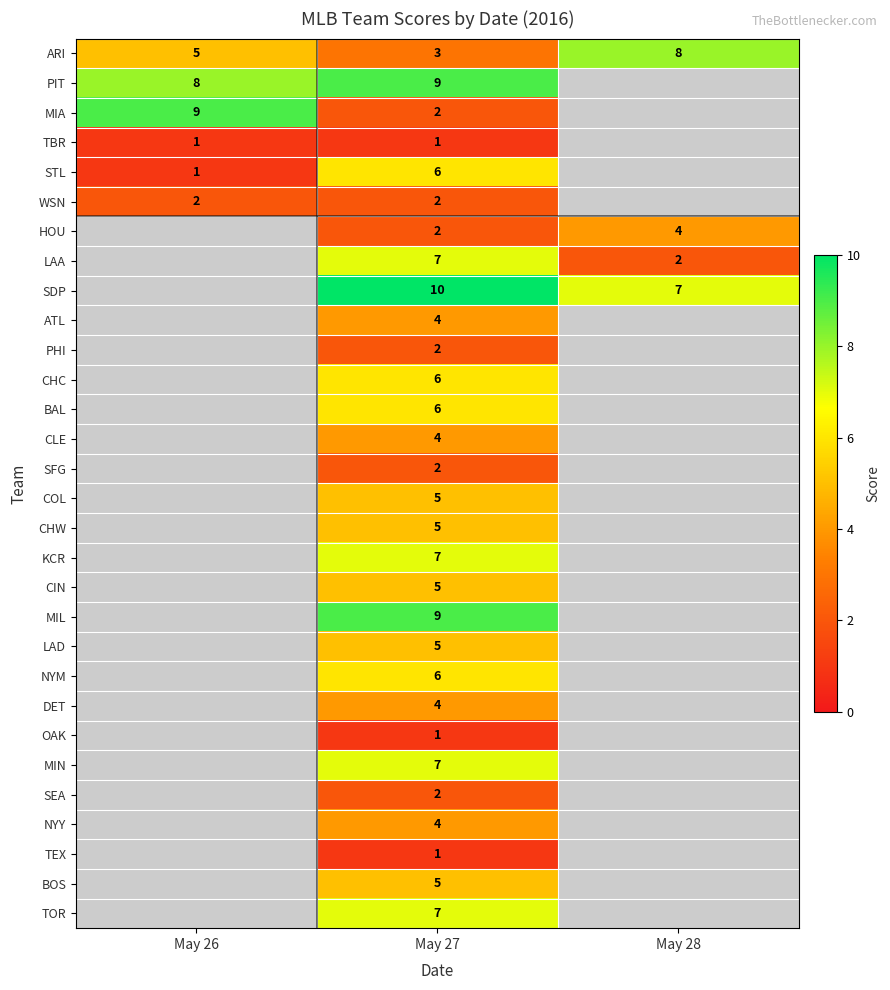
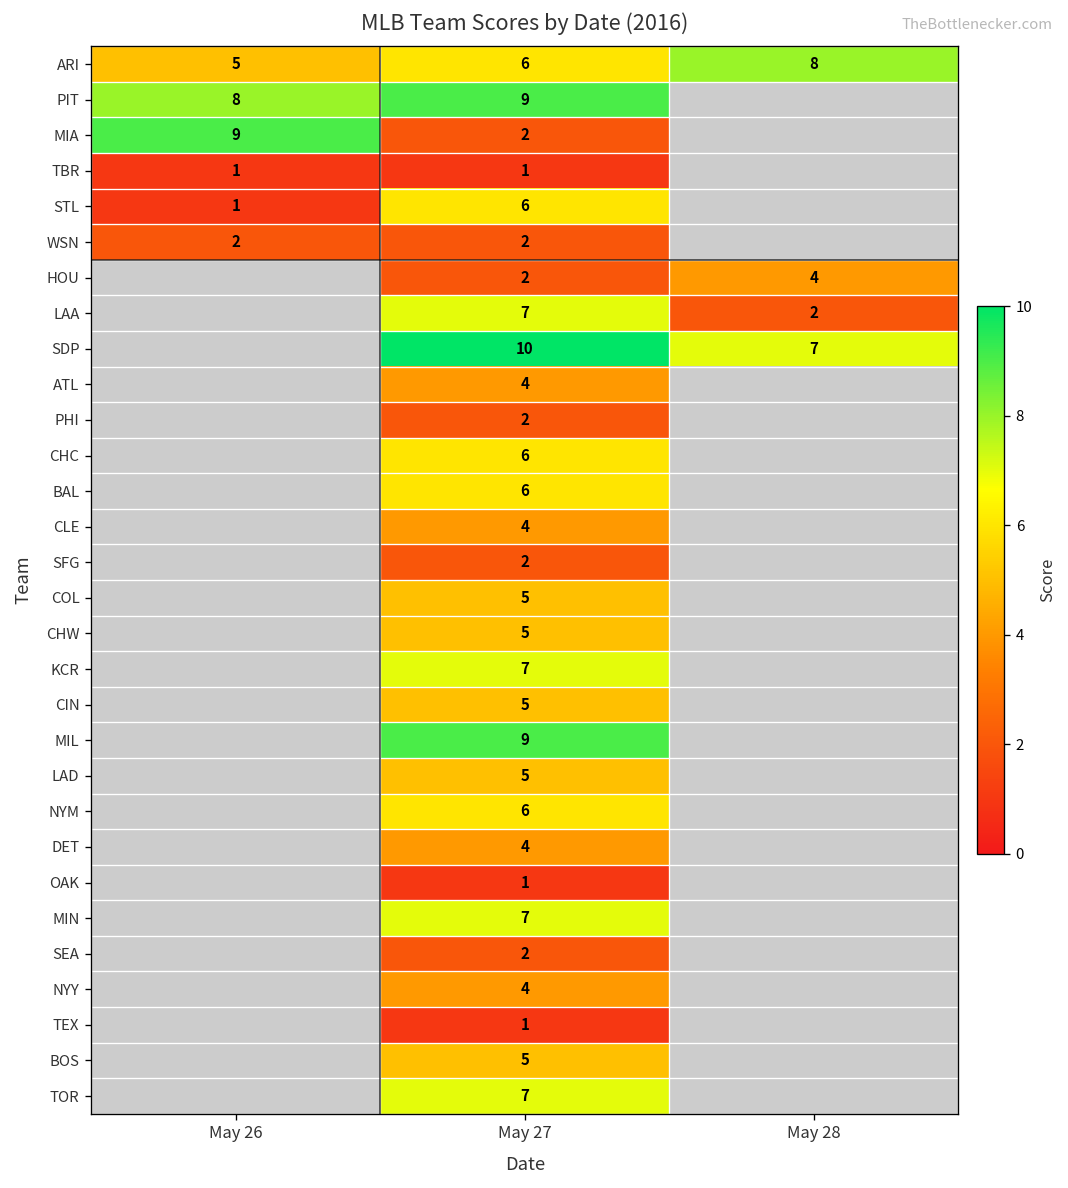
  {
    "ARI": {
      "May 26": 5,
-     "May 27": 3,
+     "May 27": 6,
      "May 28": 8
    },
    "PIT": {
      "May 26": 8,
      "May 27": 9
    },
    "MIA": {
      "May 26": 9,
      "May 27": 2
    },
    "TBR": {
      "May 26": 1,
      "May 27": 1
    },
    "STL": {
      "May 26": 1,
      "May 27": 6
    },
    "WSN": {
      "May 26": 2,
      "May 27": 2
    },
    "HOU": {
      "May 27": 2,
      "May 28": 4
    },
    "LAA": {
      "May 27": 7,
      "May 28": 2
    },
    "SDP": {
      "May 27": 10,
      "May 28": 7
    },
    "ATL": {
      "May 27": 4
    },
    "PHI": {
      "May 27": 2
    },
    "CHC": {
      "May 27": 6
    },
    "BAL": {
      "May 27": 6
    },
    "CLE": {
      "May 27": 4
    },
    "SFG": {
      "May 27": 2
    },
    "COL": {
      "May 27": 5
    },
    "CHW": {
      "May 27": 5
    },
    "KCR": {
      "May 27": 7
    },
    "CIN": {
      "May 27": 5
    },
    "MIL": {
      "May 27": 9
    },
    "LAD": {
      "May 27": 5
    },
    "NYM": {
      "May 27": 6
    },
    "DET": {
      "May 27": 4
    },
    "OAK": {
      "May 27": 1
    },
    "MIN": {
      "May 27": 7
    },
    "SEA": {
      "May 27": 2
    },
    "NYY": {
      "May 27": 4
    },
    "TEX": {
      "May 27": 1
    },
    "BOS": {
      "May 27": 5
    },
    "TOR": {
      "May 27": 7
    }
  }
